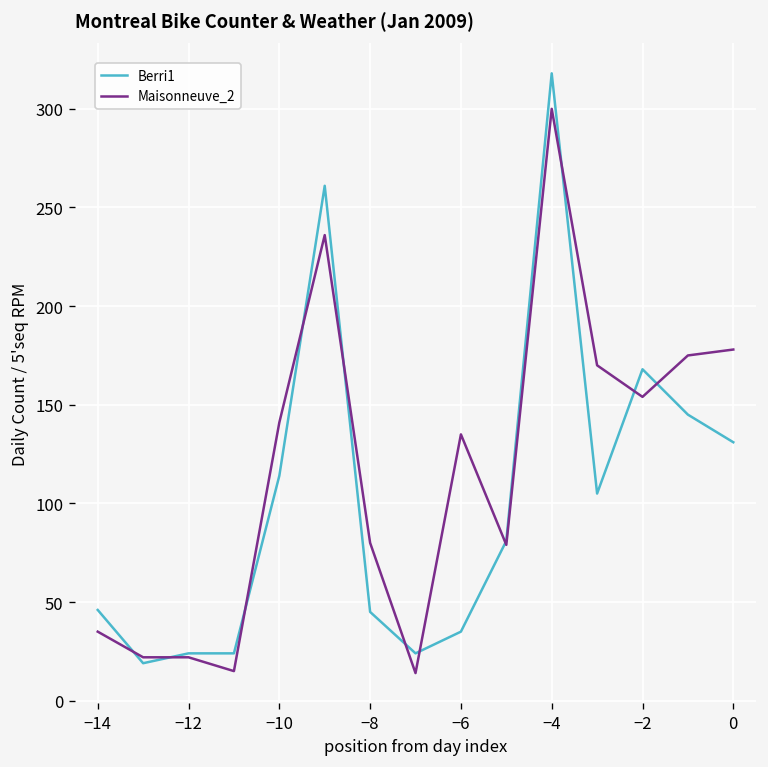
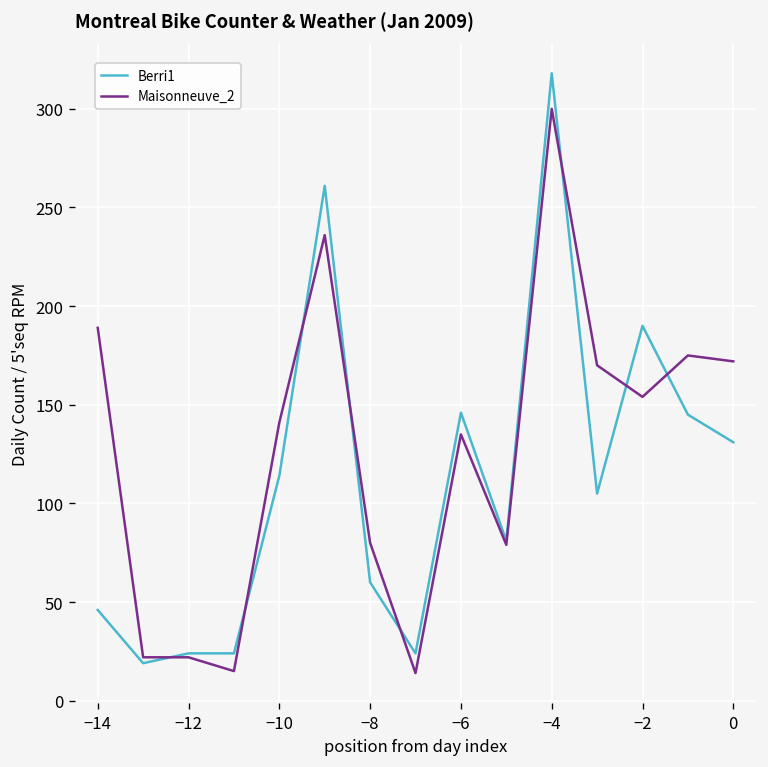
  {
    "Berri1": {
      "−14": 46,
      "−12": 24,
      "−10": 114,
-     "−8": 45,
-     "−6": 35,
+     "−8": 60,
+     "−6": 146,
      "−4": 318,
-     "−2": 168,
+     "−2": 190,
      "0": 131
    },
    "Maisonneuve_2": {
-     "−14": 35,
+     "−14": 189,
      "−12": 22,
      "−10": 141,
      "−8": 80,
      "−6": 135,
      "−4": 300,
      "−2": 154,
-     "0": 178
+     "0": 172
    }
  }
